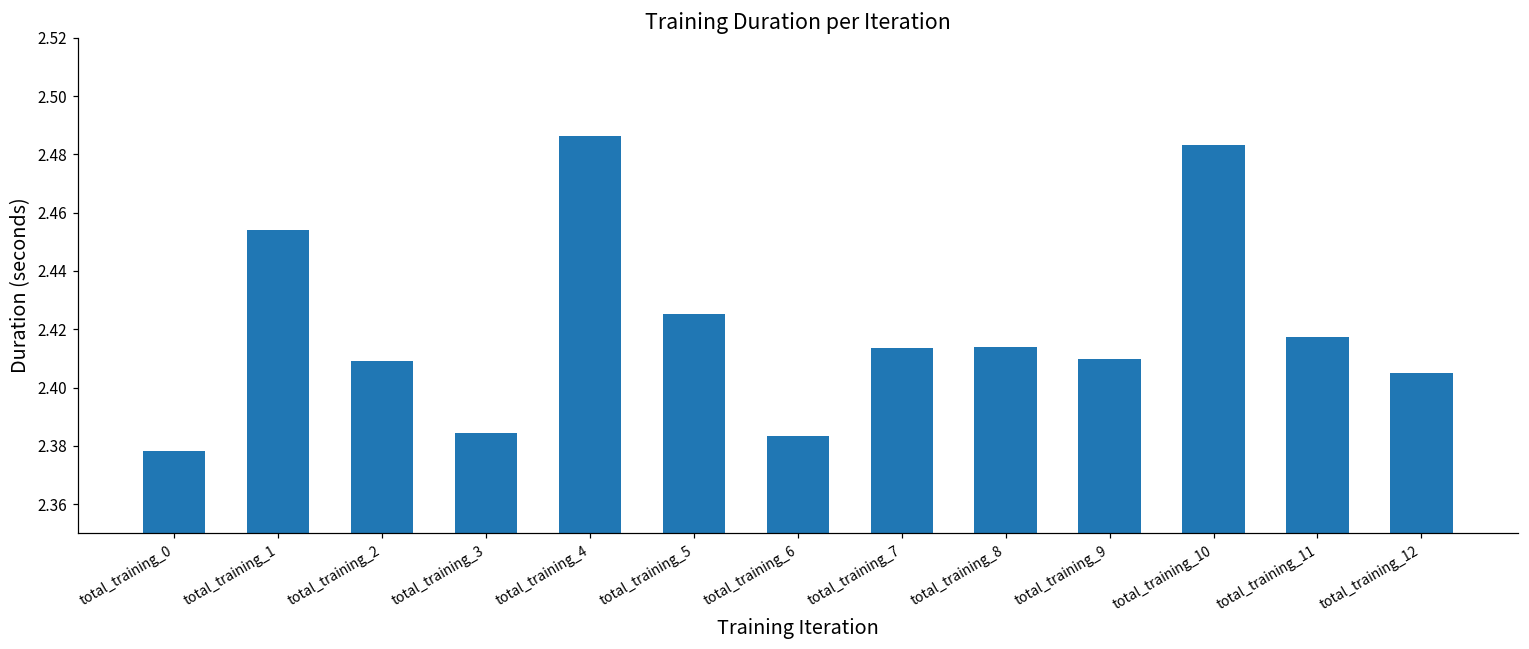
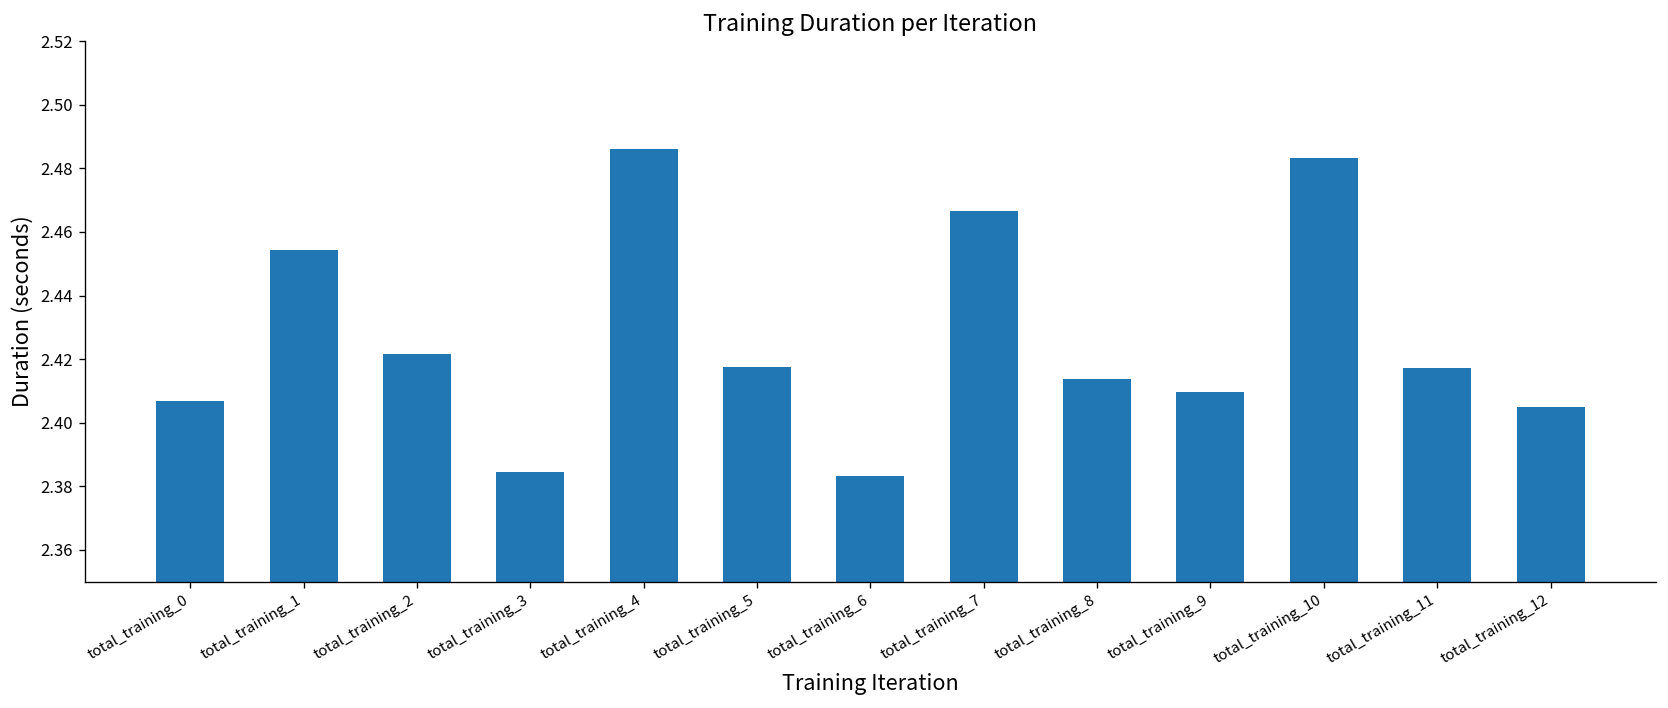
  {
-   "total_training_0": 2.378,
+   "total_training_0": 2.407,
    "total_training_1": 2.454,
-   "total_training_2": 2.409,
+   "total_training_2": 2.422,
    "total_training_3": 2.385,
    "total_training_4": 2.486,
-   "total_training_5": 2.425,
+   "total_training_5": 2.418,
    "total_training_6": 2.383,
-   "total_training_7": 2.414,
+   "total_training_7": 2.467,
    "total_training_8": 2.414,
    "total_training_9": 2.410,
    "total_training_10": 2.483,
    "total_training_11": 2.417,
    "total_training_12": 2.405
  }
